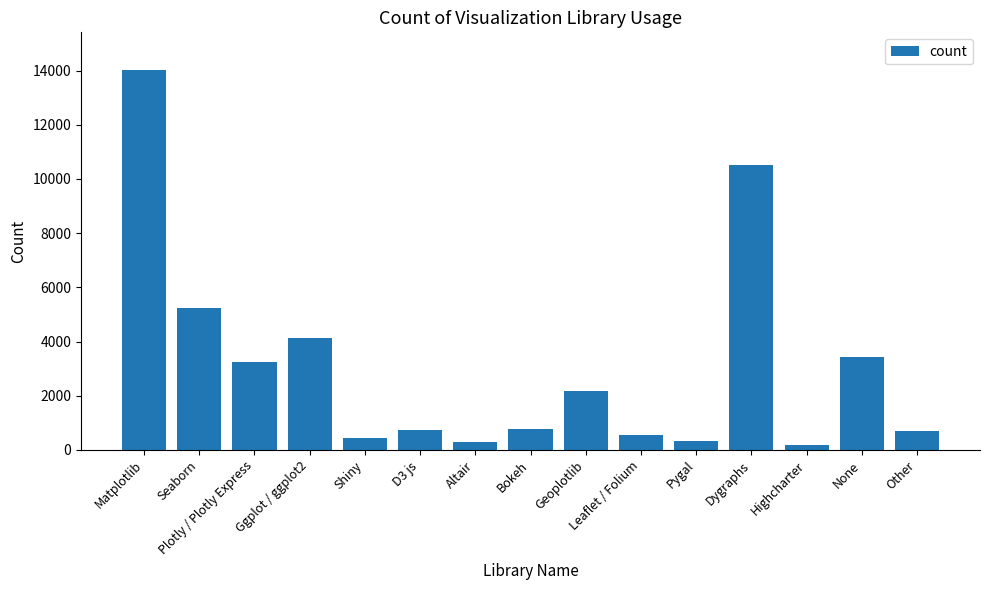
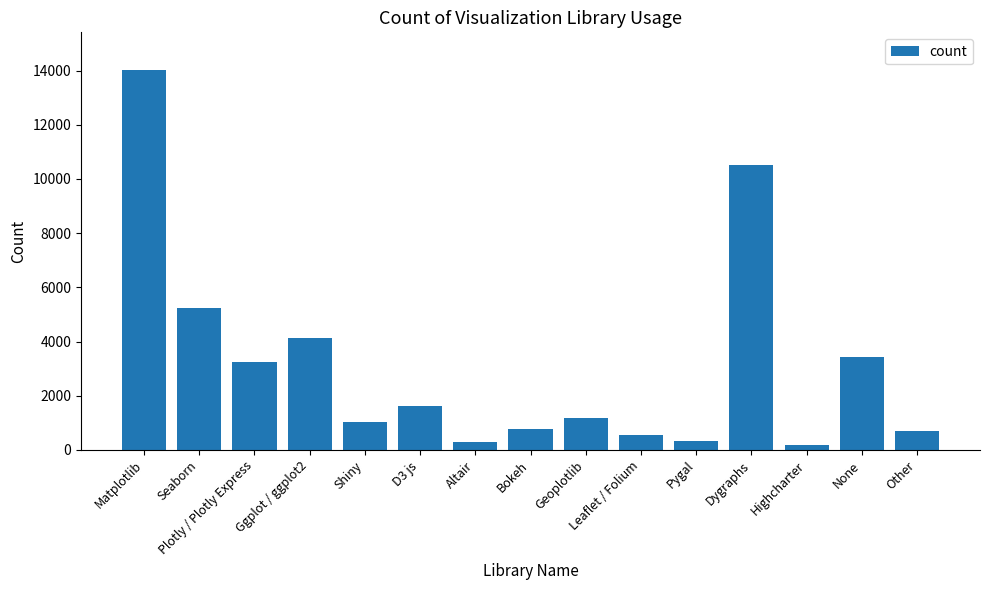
  {
    "Matplotlib": 14000,
    "Seaborn": 5200,
    "Plotly / Plotly Express": 3200,
    "Ggplot / ggplot2": 4100,
-   "Shiny": 500,
-   "D3 js": 700,
+   "Shiny": 1000,
+   "D3 js": 1600,
    "Altair": 300,
    "Bokeh": 800,
-   "Geoplotlib": 2200,
+   "Geoplotlib": 1200,
    "Leaflet / Folium": 600,
    "Pygal": 300,
    "Dygraphs": 10500,
    "Highcharter": 200,
    "None": 3400,
    "Other": 700
  }
